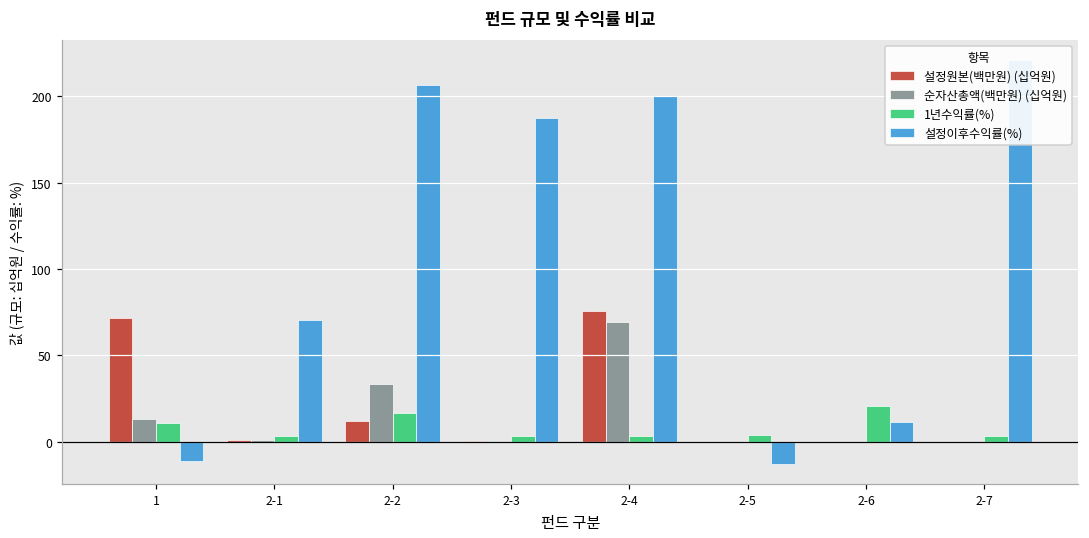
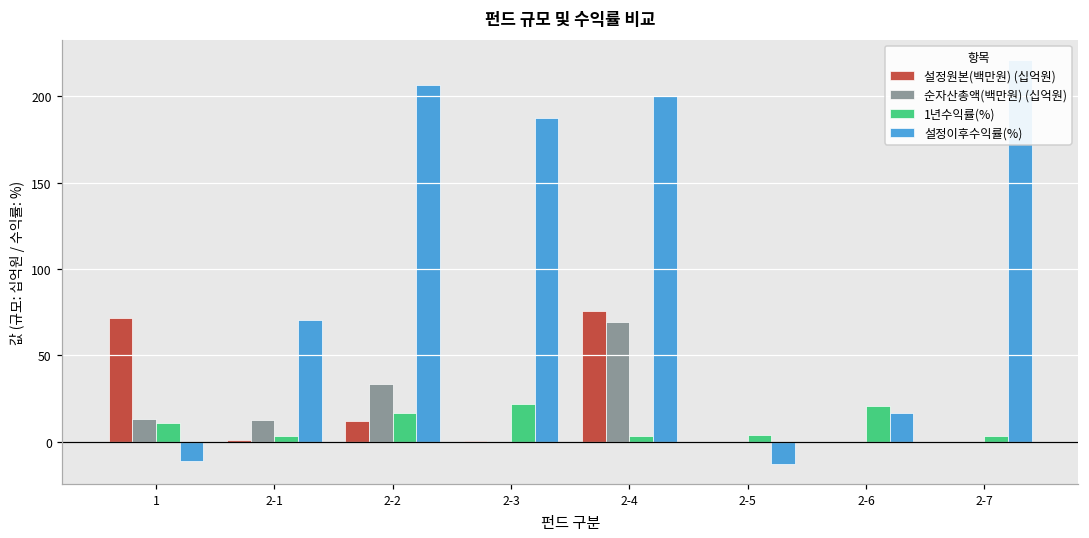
  {
    "설정원본(백만원) (십억원)": {
      "1": 72,
      "2-2": 12,
      "2-4": 76
    },
    "순자산총액(백만원) (십억원)": {
      "1": 13,
-     "2-1": 1,
+     "2-1": 13,
      "2-2": 33,
      "2-4": 69
    },
    "1년수익률(%)": {
      "1": 11,
      "2-1": 3,
      "2-2": 16,
-     "2-3": 4,
+     "2-3": 22,
      "2-4": 4,
      "2-5": 4,
      "2-6": 21,
      "2-7": 3
    },
    "설정이후수익률(%)": {
      "1": -11,
      "2-1": 71,
      "2-2": 207,
      "2-3": 187,
      "2-4": 200,
      "2-5": -13,
-     "2-6": 11
+     "2-6": 17
    }
  }
